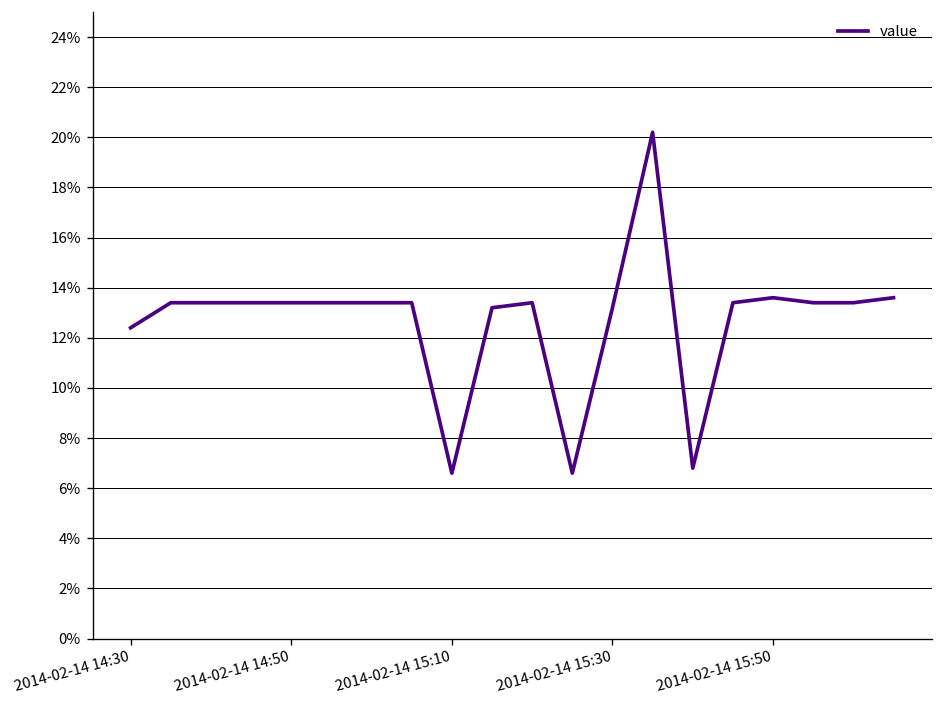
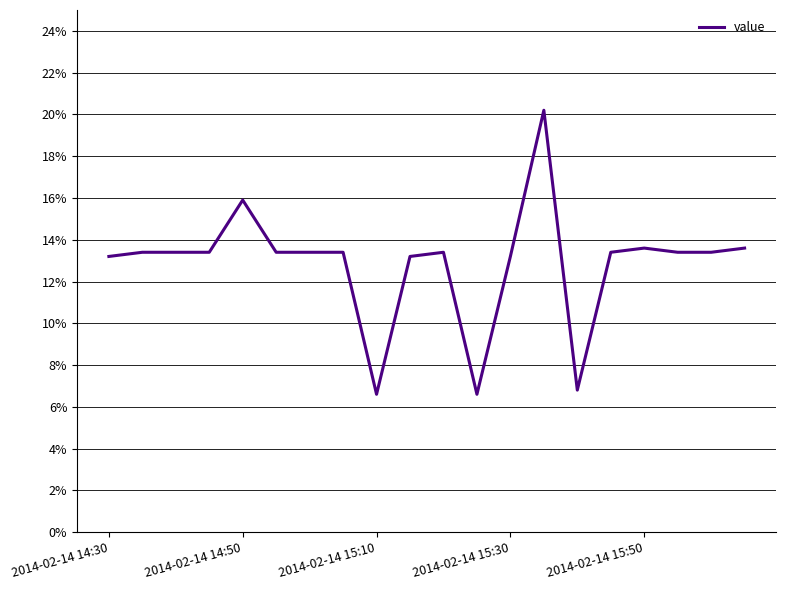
  {
-   "2014-02-14 14:30": "12.4%",
-   "2014-02-14 14:50": "13.4%",
+   "2014-02-14 14:30": "13.2%",
+   "2014-02-14 14:50": "15.9%",
    "2014-02-14 15:10": "6.6%",
    "2014-02-14 15:30": "13.2%",
    "2014-02-14 15:50": "13.6%"
  }
